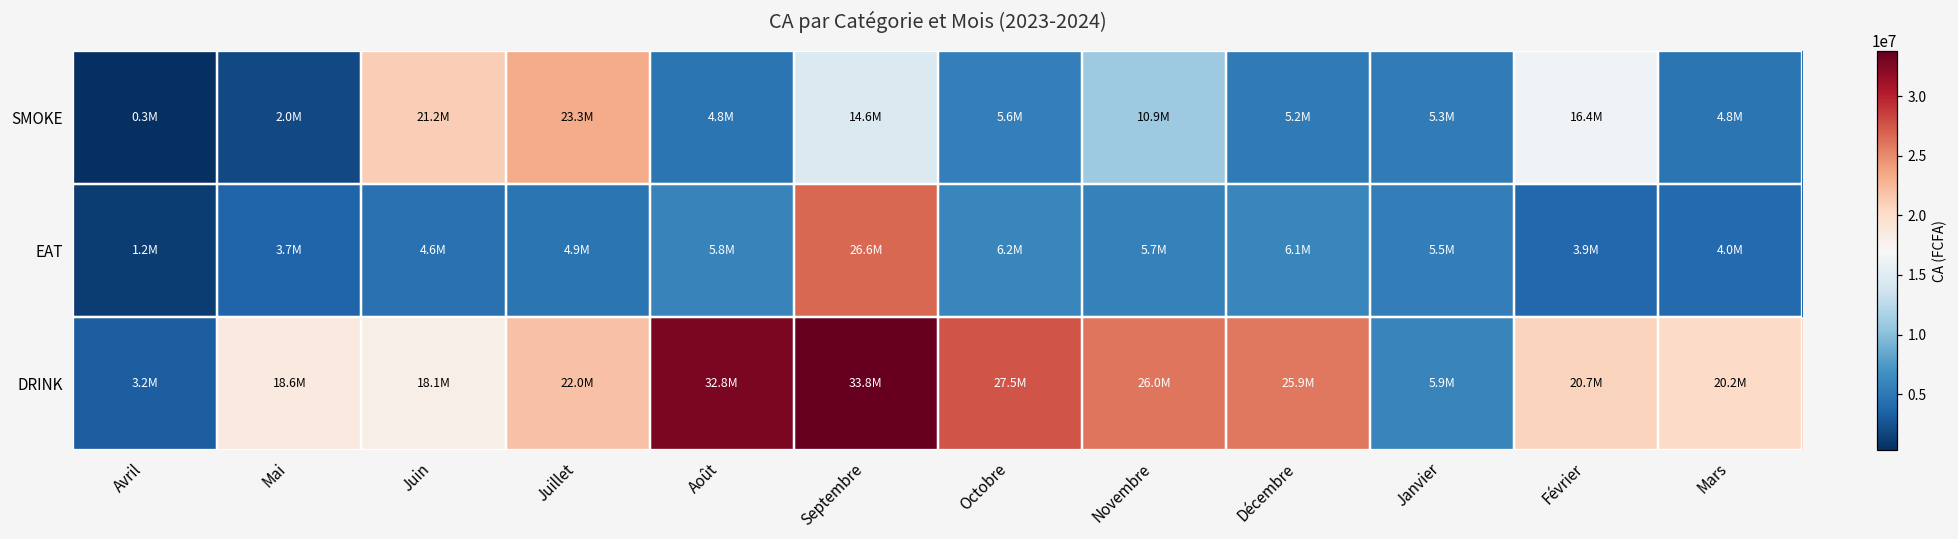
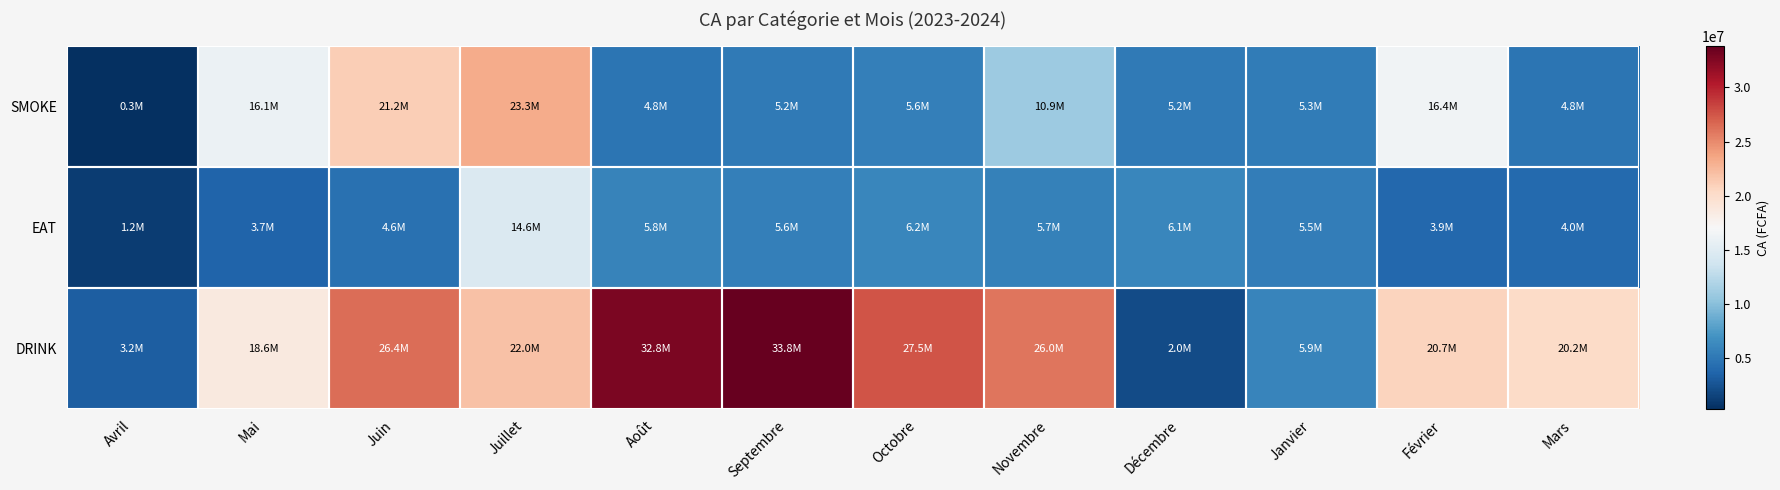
  {
    "SMOKE": {
      "Avril": "0.3M",
-     "Mai": "2.0M",
+     "Mai": "16.1M",
      "Juin": "21.2M",
      "Juillet": "23.3M",
      "Août": "4.8M",
-     "Septembre": "14.6M",
+     "Septembre": "5.2M",
      "Octobre": "5.6M",
      "Novembre": "10.9M",
      "Décembre": "5.2M",
      "Janvier": "5.3M",
      "Février": "16.4M",
      "Mars": "4.8M"
    },
    "EAT": {
      "Avril": "1.2M",
      "Mai": "3.7M",
      "Juin": "4.6M",
-     "Juillet": "4.9M",
+     "Juillet": "14.6M",
      "Août": "5.8M",
-     "Septembre": "26.6M",
+     "Septembre": "5.6M",
      "Octobre": "6.2M",
      "Novembre": "5.7M",
      "Décembre": "6.1M",
      "Janvier": "5.5M",
      "Février": "3.9M",
      "Mars": "4.0M"
    },
    "DRINK": {
      "Avril": "3.2M",
      "Mai": "18.6M",
-     "Juin": "18.1M",
+     "Juin": "26.4M",
      "Juillet": "22.0M",
      "Août": "32.8M",
      "Septembre": "33.8M",
      "Octobre": "27.5M",
      "Novembre": "26.0M",
-     "Décembre": "25.9M",
+     "Décembre": "2.0M",
      "Janvier": "5.9M",
      "Février": "20.7M",
      "Mars": "20.2M"
    }
  }
